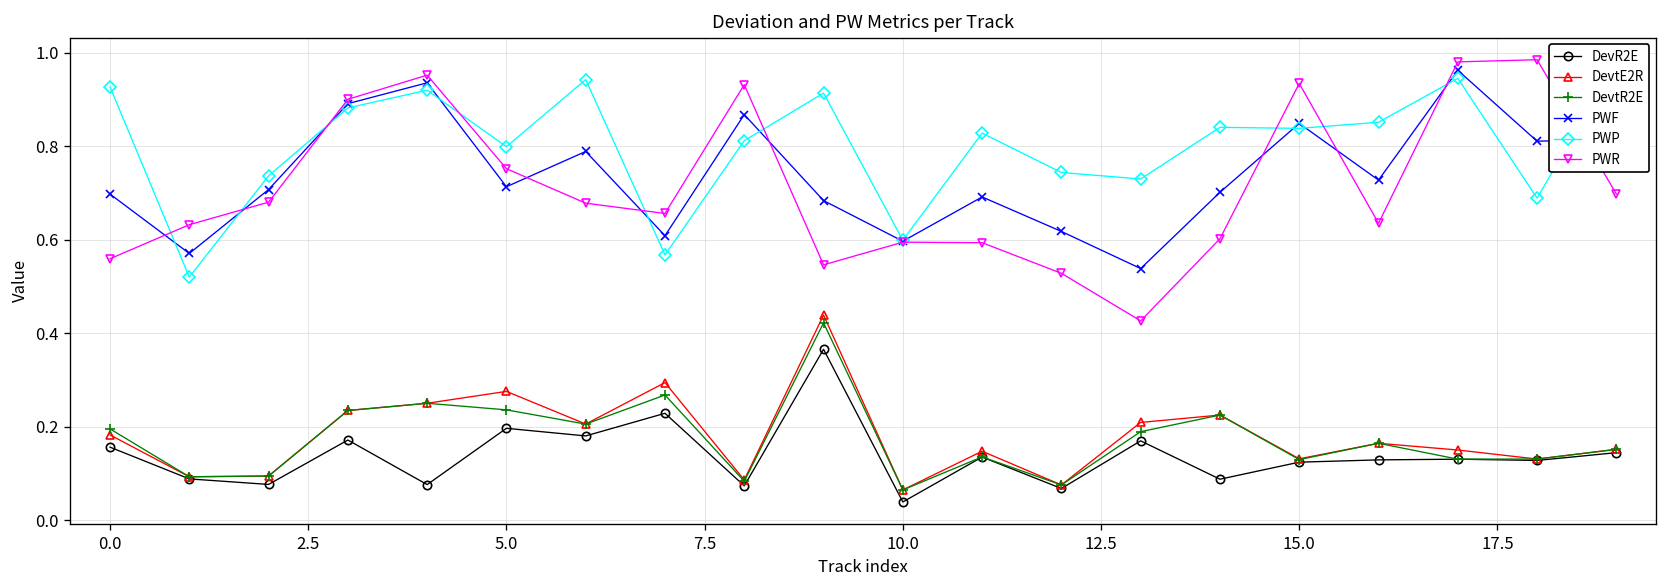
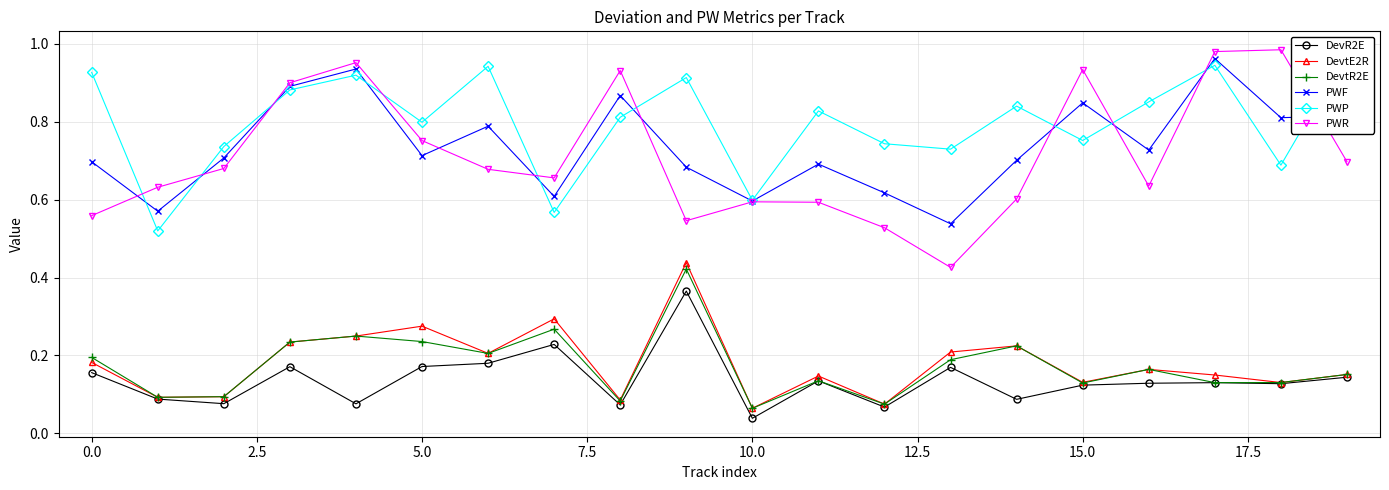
  {
    "DevR2E": {
      "0.0": 0.16,
-     "5.0": 0.20,
+     "5.0": 0.17,
      "10.0": 0.04
    },
    "DevtE2R": {
      "0.0": 0.18,
      "5.0": 0.28
    },
    "DevtR2E": {
      "0.0": 0.20,
      "5.0": 0.24
    },
    "PWF": {
      "0.0": 0.70,
      "5.0": 0.71,
      "15.0": 0.85
    },
    "PWP": {
      "0.0": 0.93,
      "5.0": 0.80,
-     "15.0": 0.84
+     "15.0": 0.75
    },
    "PWR": {
      "0.0": 0.56,
      "5.0": 0.75,
      "15.0": 0.93
    }
  }
